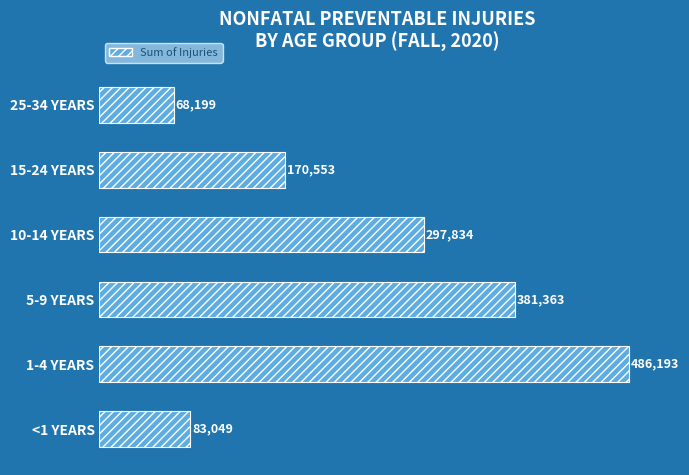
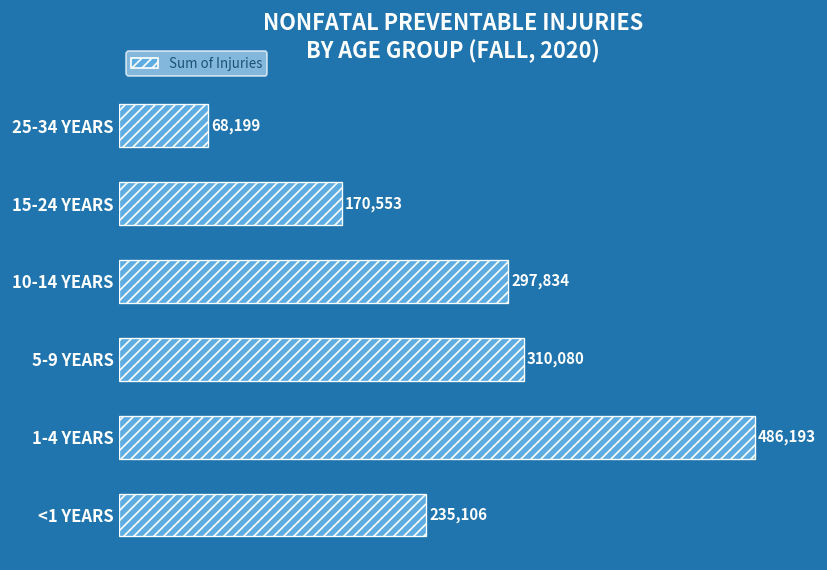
  {
    "25-34 YEARS": "68,199",
    "15-24 YEARS": "170,553",
    "10-14 YEARS": "297,834",
-   "5-9 YEARS": "381,363",
+   "5-9 YEARS": "310,080",
    "1-4 YEARS": "486,193",
-   "<1 YEARS": "83,049"
+   "<1 YEARS": "235,106"
  }
